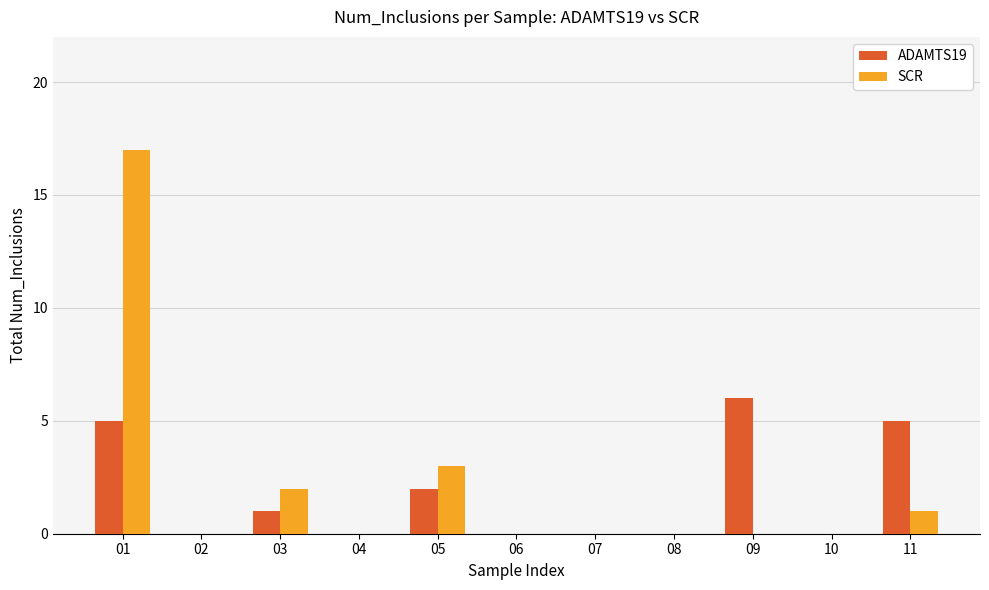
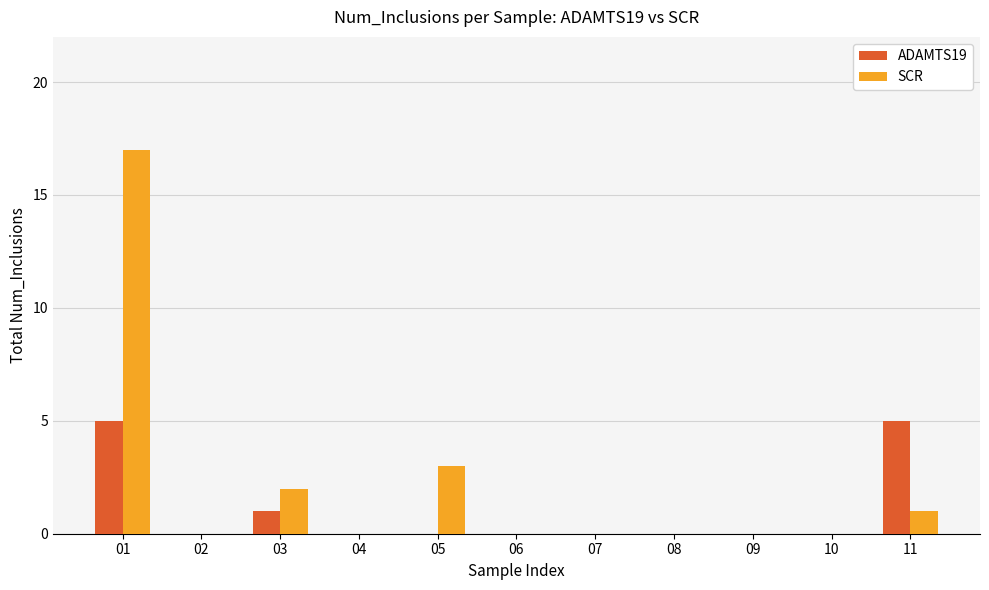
  {
    "ADAMTS19": {
      "01": 5,
      "02": 0,
      "03": 1,
      "04": 0,
-     "05": 2,
+     "05": 0,
      "06": 0,
      "07": 0,
      "08": 0,
-     "09": 6,
+     "09": 0,
      "10": 0,
      "11": 5
    },
    "SCR": {
      "01": 17,
      "02": 0,
      "03": 2,
      "04": 0,
      "05": 3,
      "06": 0,
      "07": 0,
      "08": 0,
      "09": 0,
      "10": 0,
      "11": 1
    }
  }
